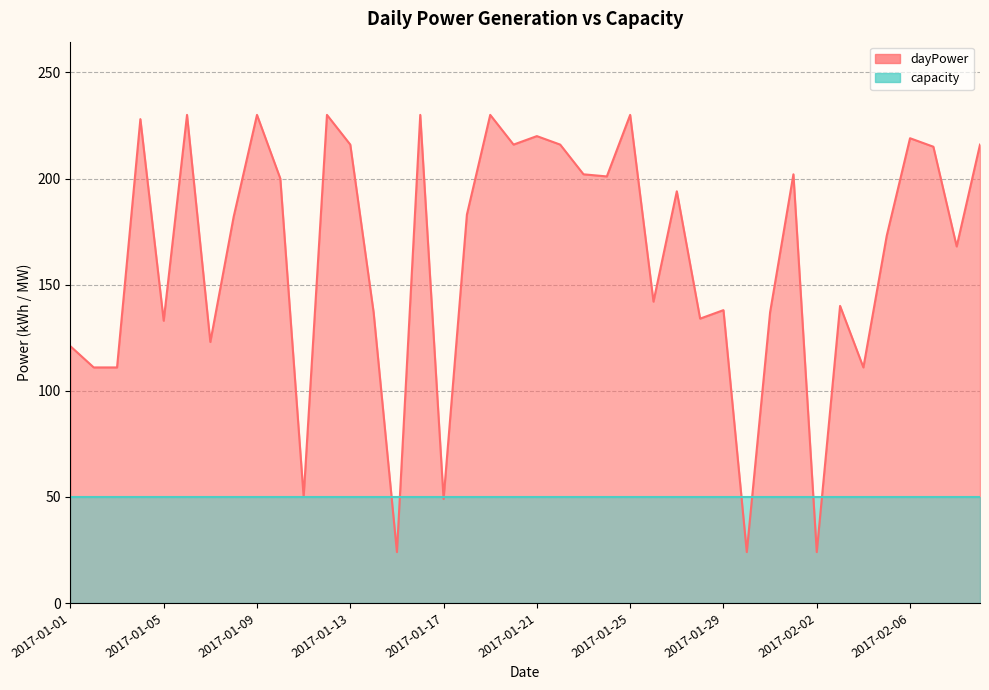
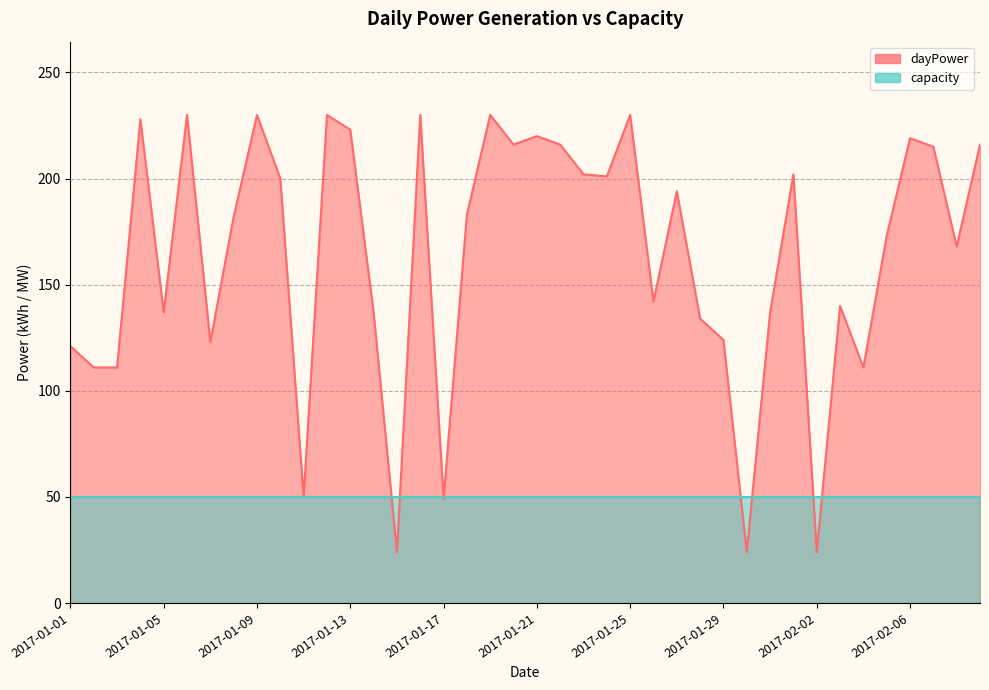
  {
    "dayPower": {
      "2017-01-01": 121,
-     "2017-01-05": 133,
+     "2017-01-05": 137,
      "2017-01-09": 230,
-     "2017-01-13": 216,
+     "2017-01-13": 223,
      "2017-01-21": 220,
      "2017-01-25": 230,
-     "2017-01-29": 138,
+     "2017-01-29": 124,
      "2017-02-02": 24,
      "2017-02-06": 219
    },
    "capacity": {
      "2017-01-01": 50,
      "2017-01-05": 50,
      "2017-01-09": 50,
      "2017-01-13": 50,
      "2017-01-21": 50,
      "2017-01-25": 50,
      "2017-01-29": 50,
      "2017-02-02": 50,
      "2017-02-06": 50
    }
  }
